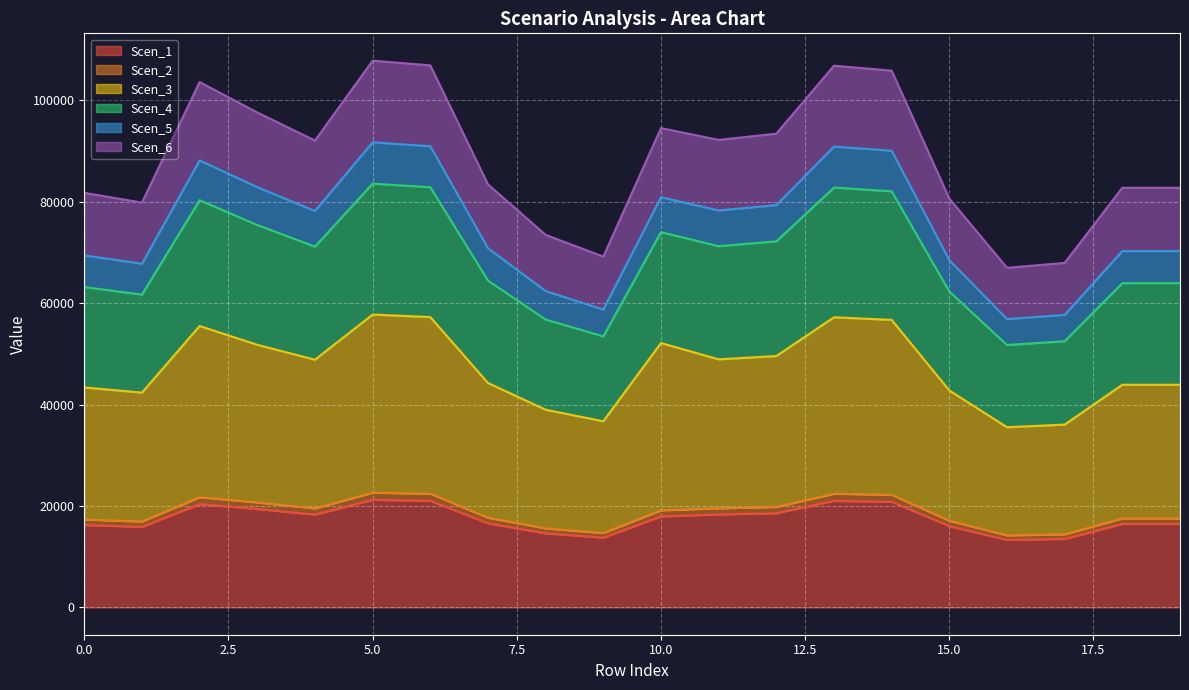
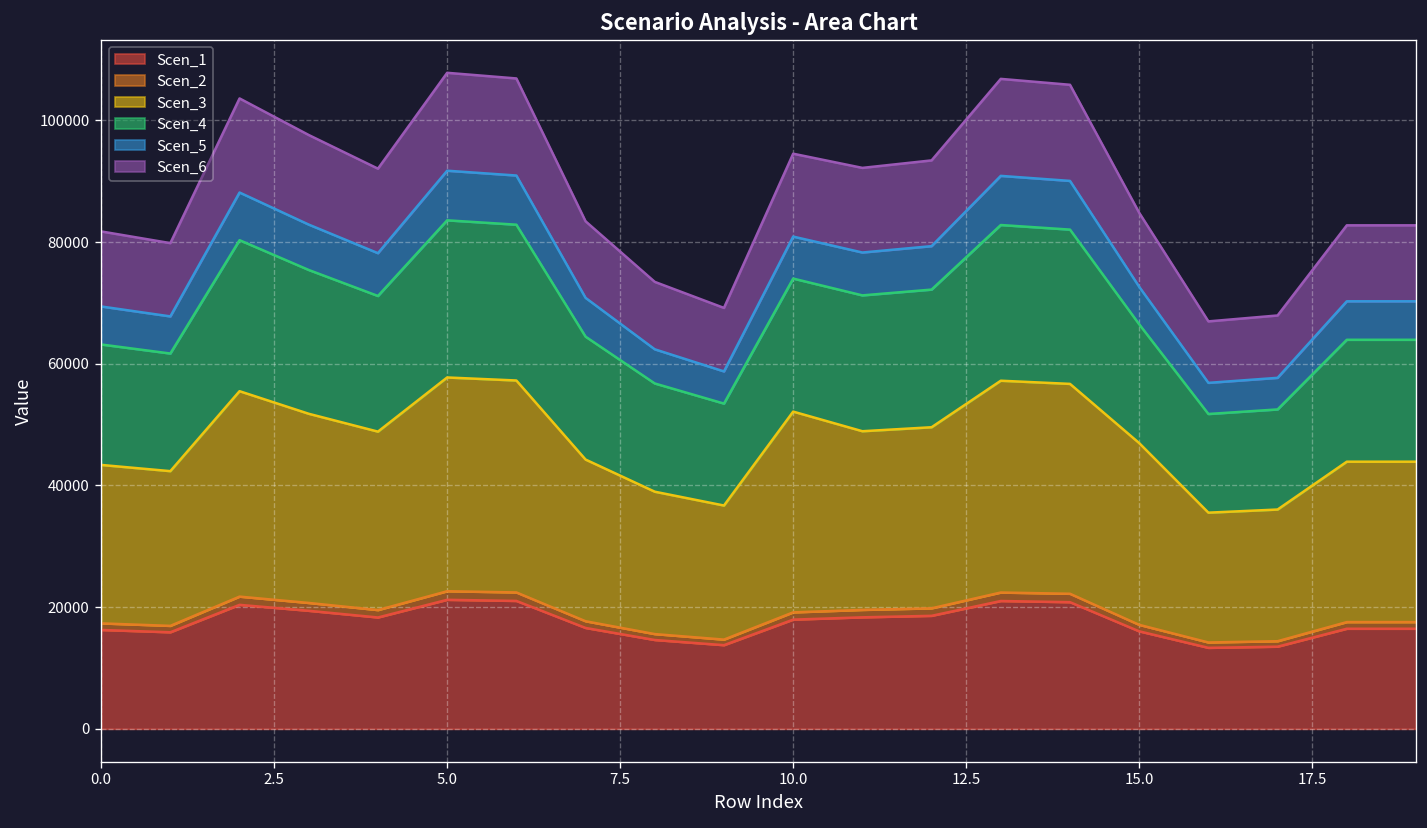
  {
    "Scen_3": {
      "0.0": 26000,
      "5.0": 35000,
      "10.0": 33000,
-     "15.0": 26000
+     "15.0": 30000
    },
    "Scen_4": {
      "0.0": 20000,
      "5.0": 26000,
      "10.0": 22000,
      "15.0": 20000
    },
    "Scen_5": {
      "0.0": 6000,
      "5.0": 8000,
      "10.0": 7000,
      "15.0": 6000
    },
    "Scen_6": {
      "0.0": 12000,
      "5.0": 16000,
      "10.0": 14000,
      "15.0": 12000
    }
  }
